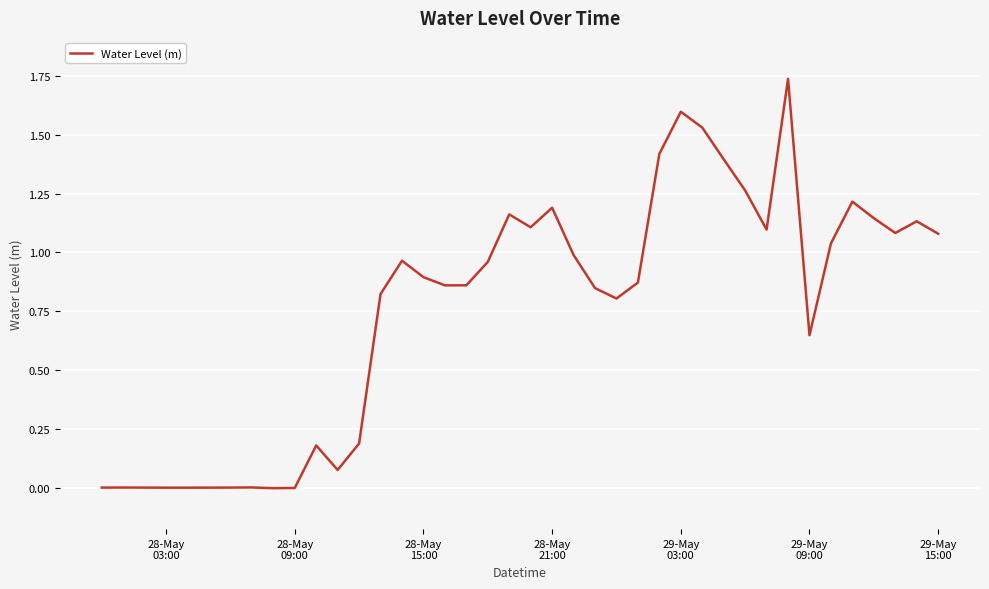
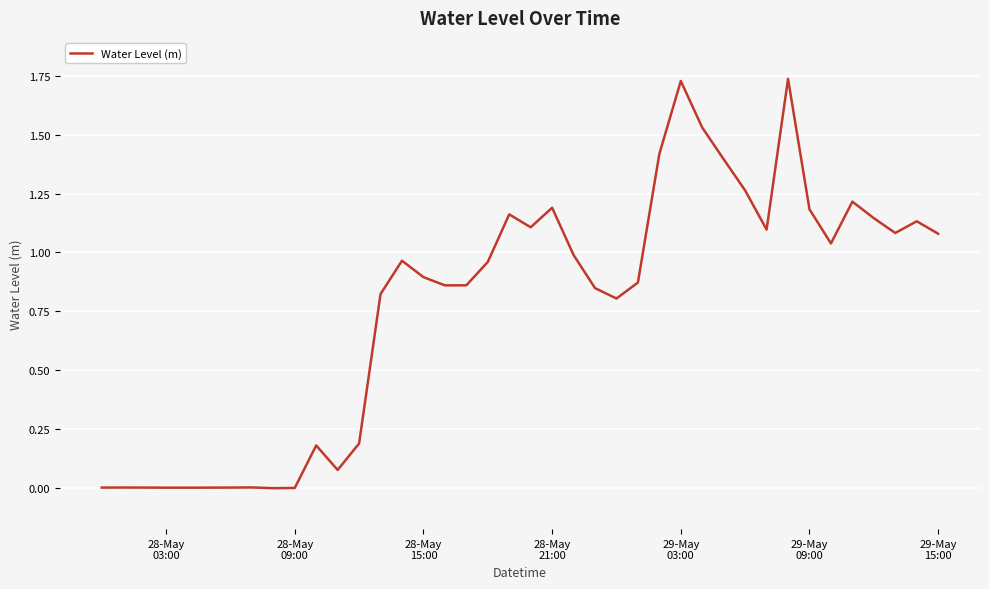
  {
    "28-May 03:00": 0.00,
    "28-May 09:00": 0.00,
    "28-May 15:00": 0.90,
    "28-May 21:00": 1.19,
-   "29-May 03:00": 1.60,
-   "29-May 09:00": 0.65,
+   "29-May 03:00": 1.73,
+   "29-May 09:00": 1.18,
    "29-May 15:00": 1.08
  }
